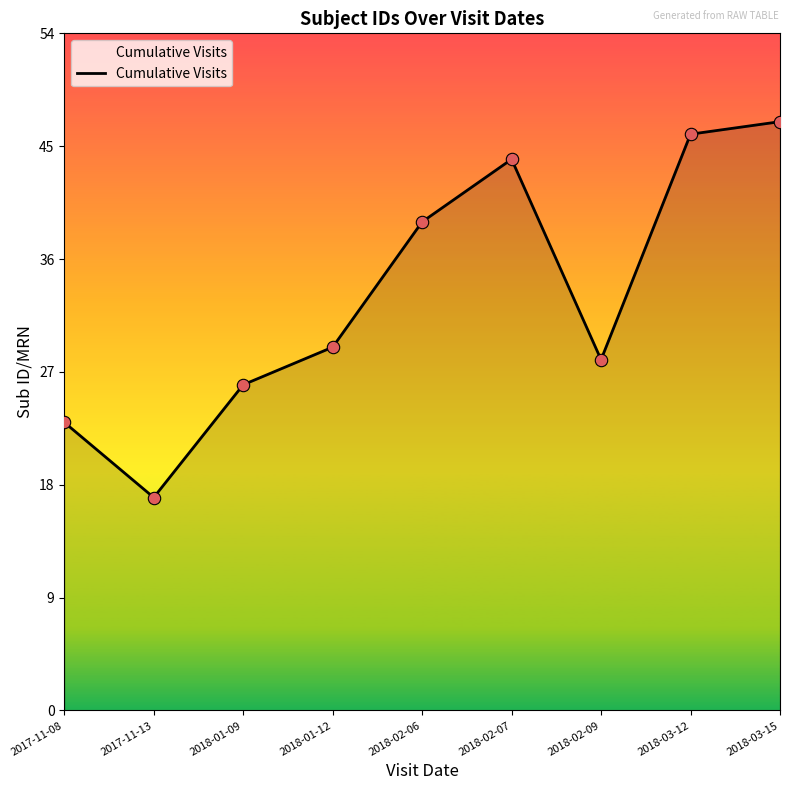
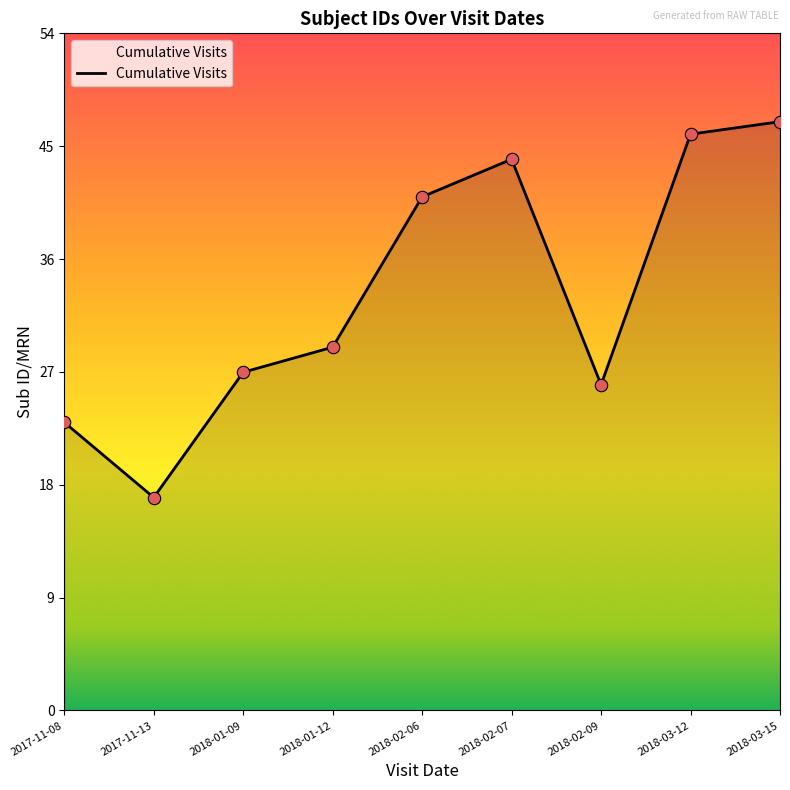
  {
    "2017-11-08": 23,
    "2017-11-13": 17,
-   "2018-01-09": 26,
+   "2018-01-09": 27,
    "2018-01-12": 29,
-   "2018-02-06": 39,
+   "2018-02-06": 41,
    "2018-02-07": 44,
-   "2018-02-09": 28,
+   "2018-02-09": 26,
    "2018-03-12": 46,
    "2018-03-15": 47
  }
